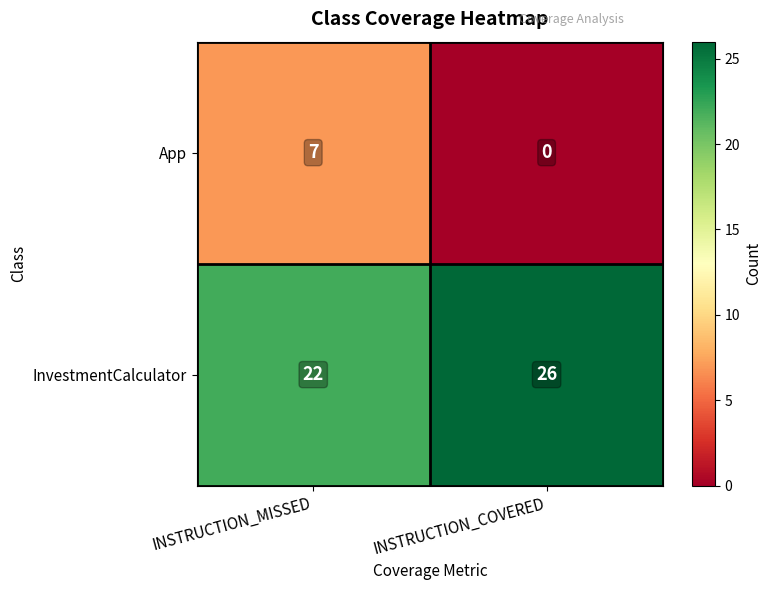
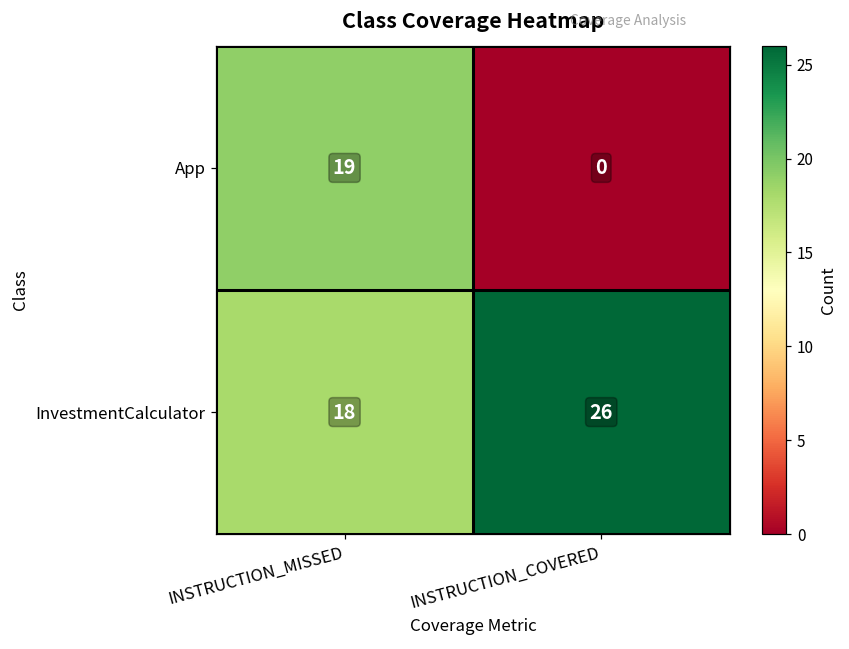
  {
    "App": {
-     "INSTRUCTION_MISSED": 7
+     "INSTRUCTION_MISSED": 19
    },
    "InvestmentCalculator": {
-     "INSTRUCTION_MISSED": 22
+     "INSTRUCTION_MISSED": 18
    }
  }
